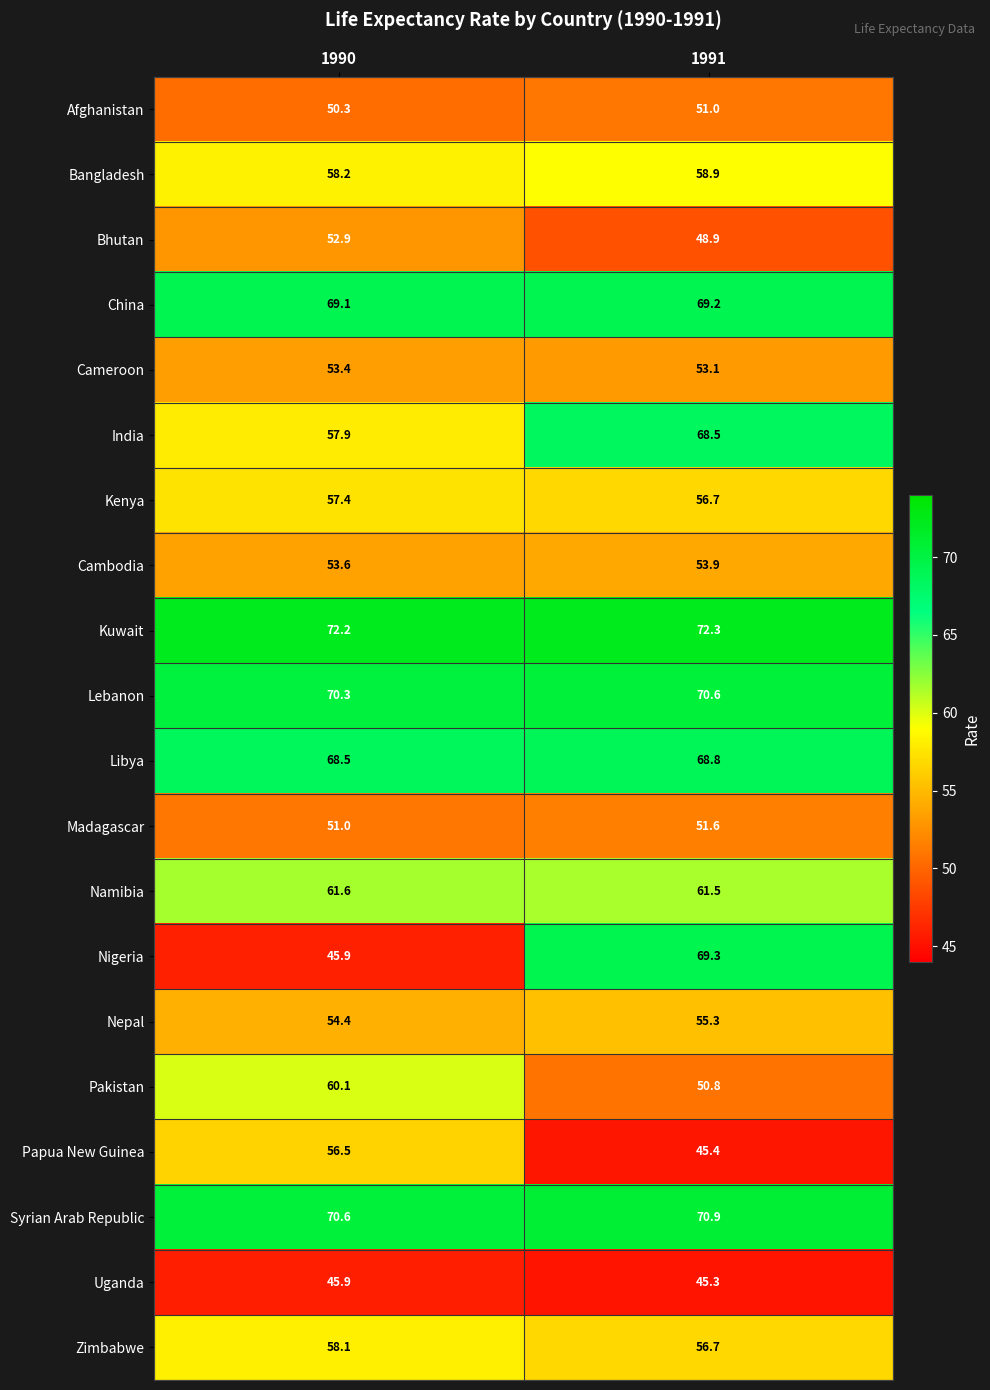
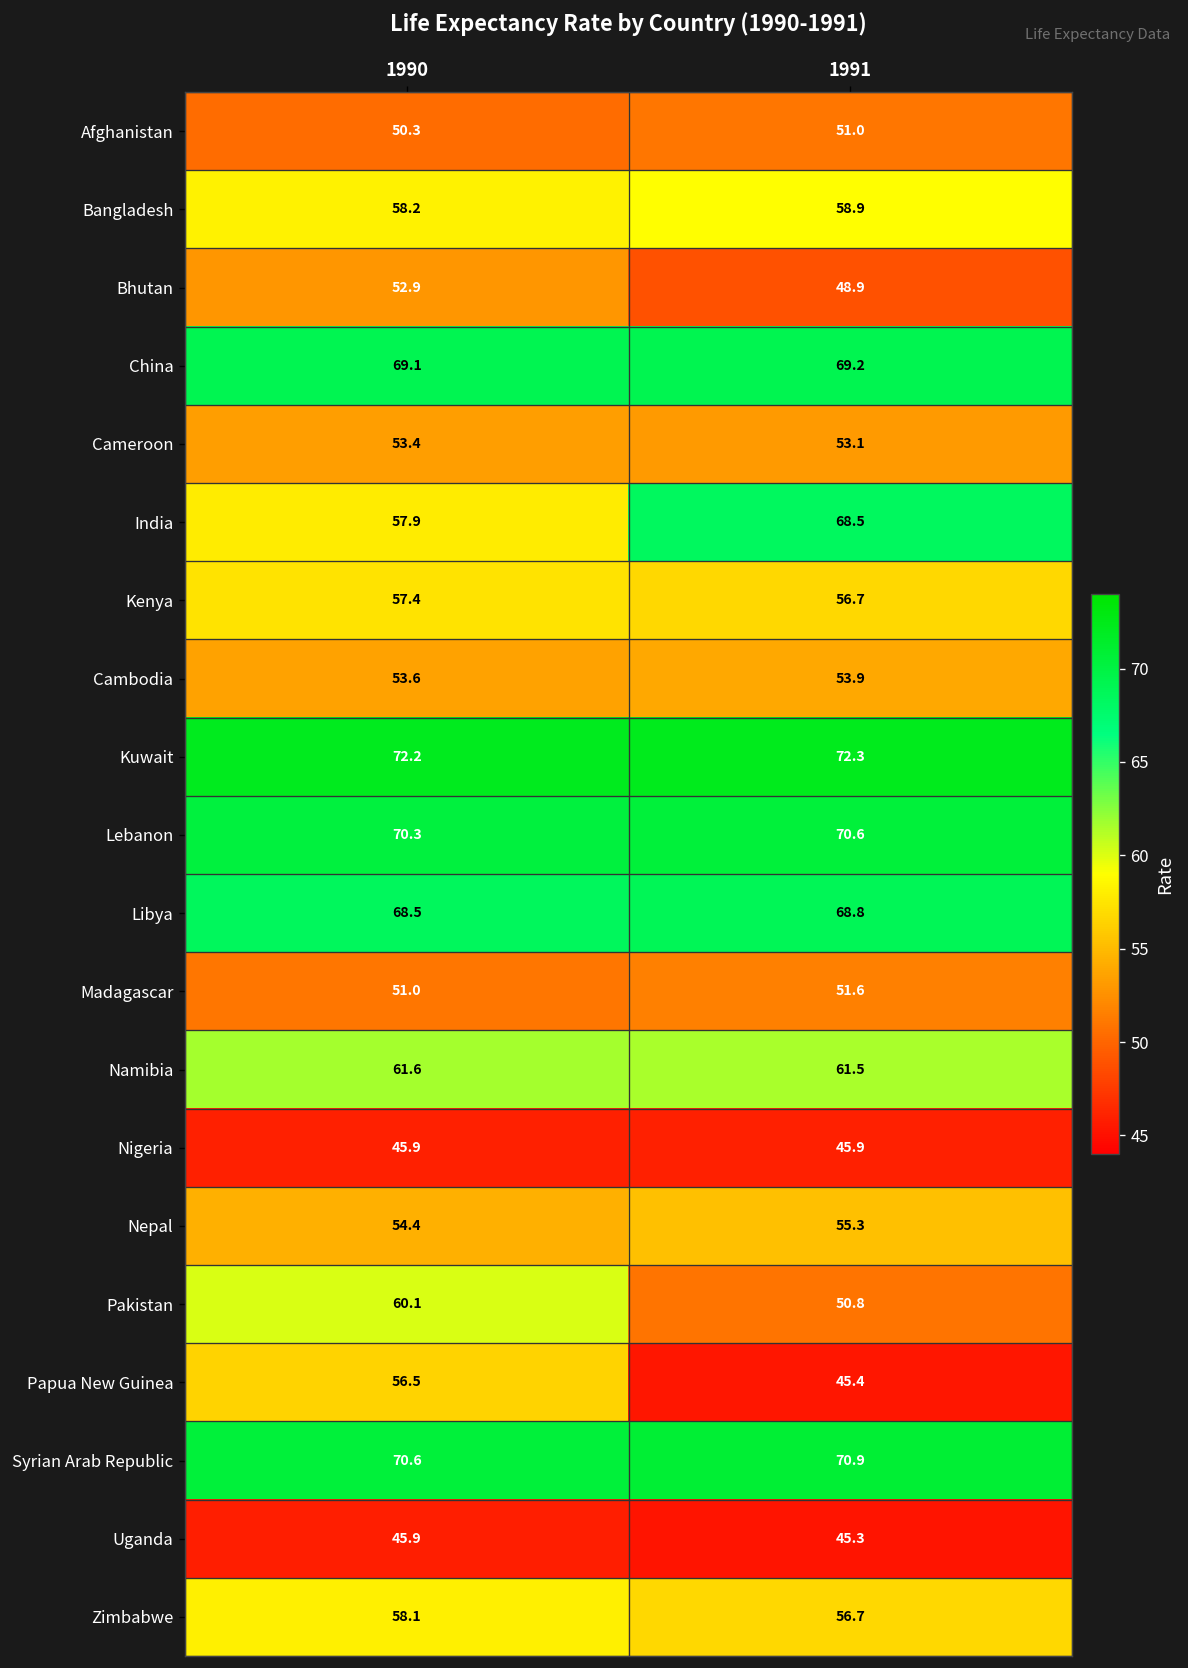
  {
    "Afghanistan": {
      "1990": 50.3,
      "1991": 51.0
    },
    "Bangladesh": {
      "1990": 58.2,
      "1991": 58.9
    },
    "Bhutan": {
      "1990": 52.9,
      "1991": 48.9
    },
    "China": {
      "1990": 69.1,
      "1991": 69.2
    },
    "Cameroon": {
      "1990": 53.4,
      "1991": 53.1
    },
    "India": {
      "1990": 57.9,
      "1991": 68.5
    },
    "Kenya": {
      "1990": 57.4,
      "1991": 56.7
    },
    "Cambodia": {
      "1990": 53.6,
      "1991": 53.9
    },
    "Kuwait": {
      "1990": 72.2,
      "1991": 72.3
    },
    "Lebanon": {
      "1990": 70.3,
      "1991": 70.6
    },
    "Libya": {
      "1990": 68.5,
      "1991": 68.8
    },
    "Madagascar": {
      "1990": 51.0,
      "1991": 51.6
    },
    "Namibia": {
      "1990": 61.6,
      "1991": 61.5
    },
    "Nigeria": {
      "1990": 45.9,
-     "1991": 69.3
+     "1991": 45.9
    },
    "Nepal": {
      "1990": 54.4,
      "1991": 55.3
    },
    "Pakistan": {
      "1990": 60.1,
      "1991": 50.8
    },
    "Papua New Guinea": {
      "1990": 56.5,
      "1991": 45.4
    },
    "Syrian Arab Republic": {
      "1990": 70.6,
      "1991": 70.9
    },
    "Uganda": {
      "1990": 45.9,
      "1991": 45.3
    },
    "Zimbabwe": {
      "1990": 58.1,
      "1991": 56.7
    }
  }
